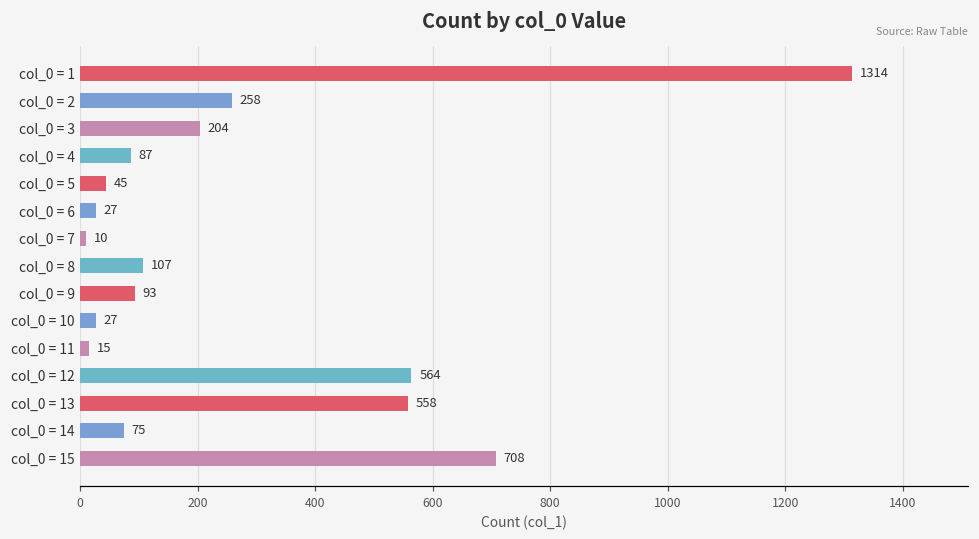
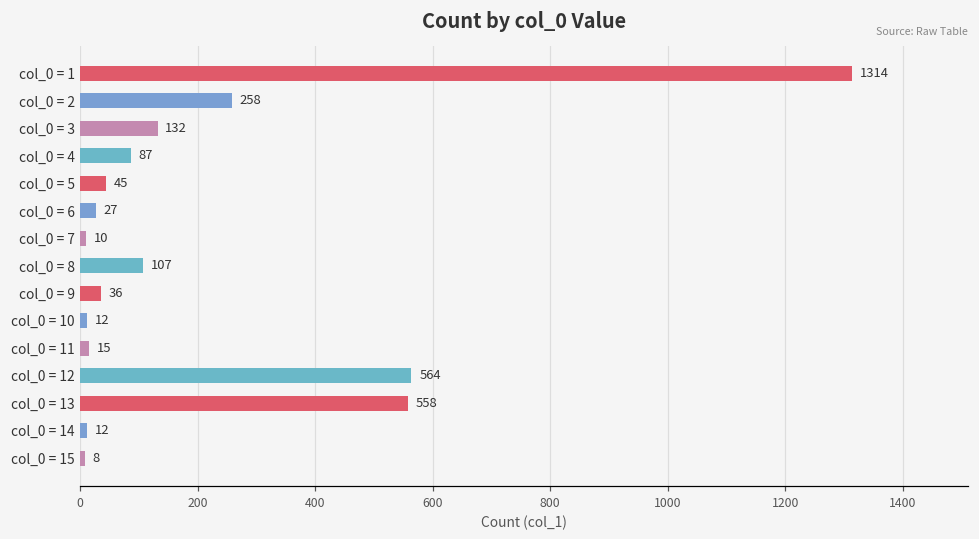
  {
    "col_0 = 1": 1314,
    "col_0 = 2": 258,
-   "col_0 = 3": 204,
+   "col_0 = 3": 132,
    "col_0 = 4": 87,
    "col_0 = 5": 45,
    "col_0 = 6": 27,
    "col_0 = 7": 10,
    "col_0 = 8": 107,
-   "col_0 = 9": 93,
-   "col_0 = 10": 27,
+   "col_0 = 9": 36,
+   "col_0 = 10": 12,
    "col_0 = 11": 15,
    "col_0 = 12": 564,
    "col_0 = 13": 558,
-   "col_0 = 14": 75,
-   "col_0 = 15": 708
+   "col_0 = 14": 12,
+   "col_0 = 15": 8
  }
